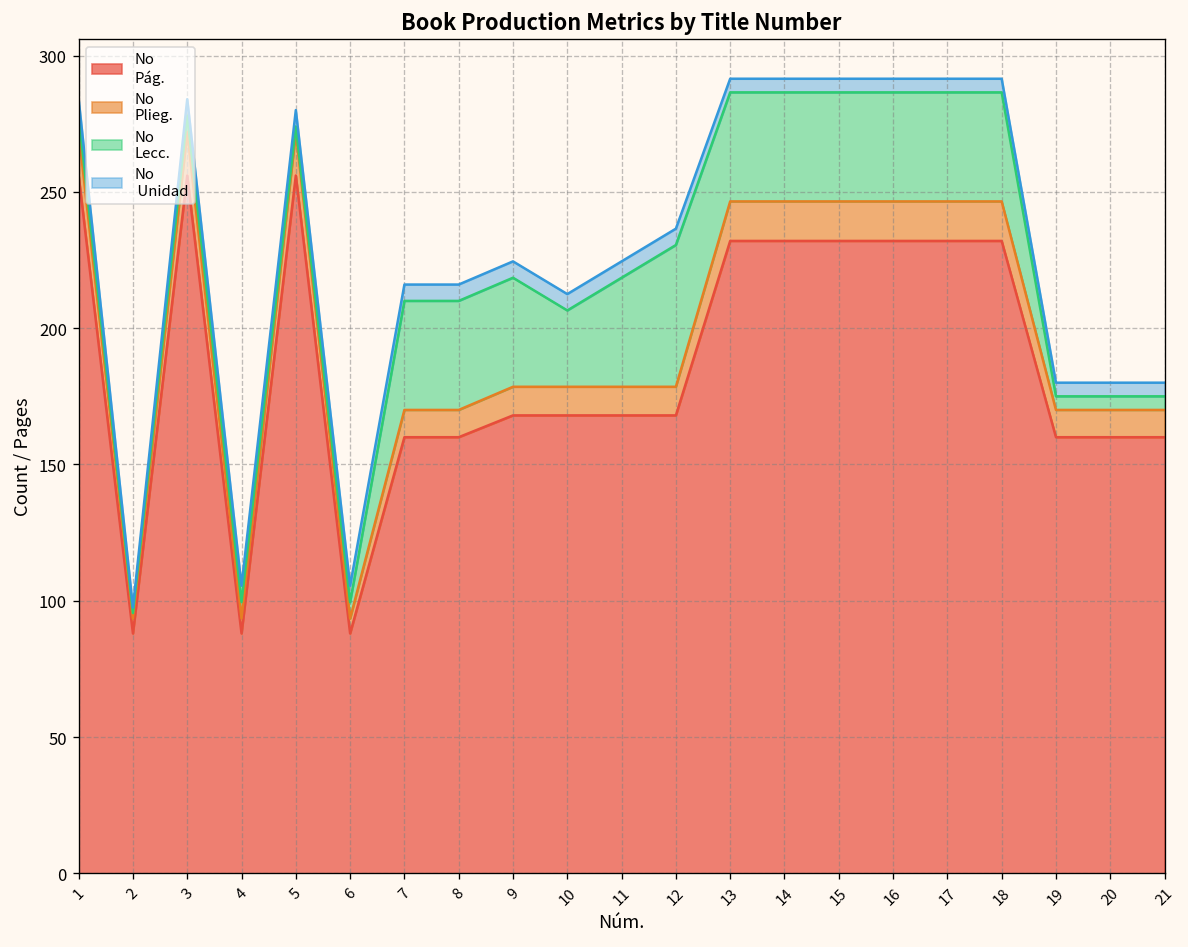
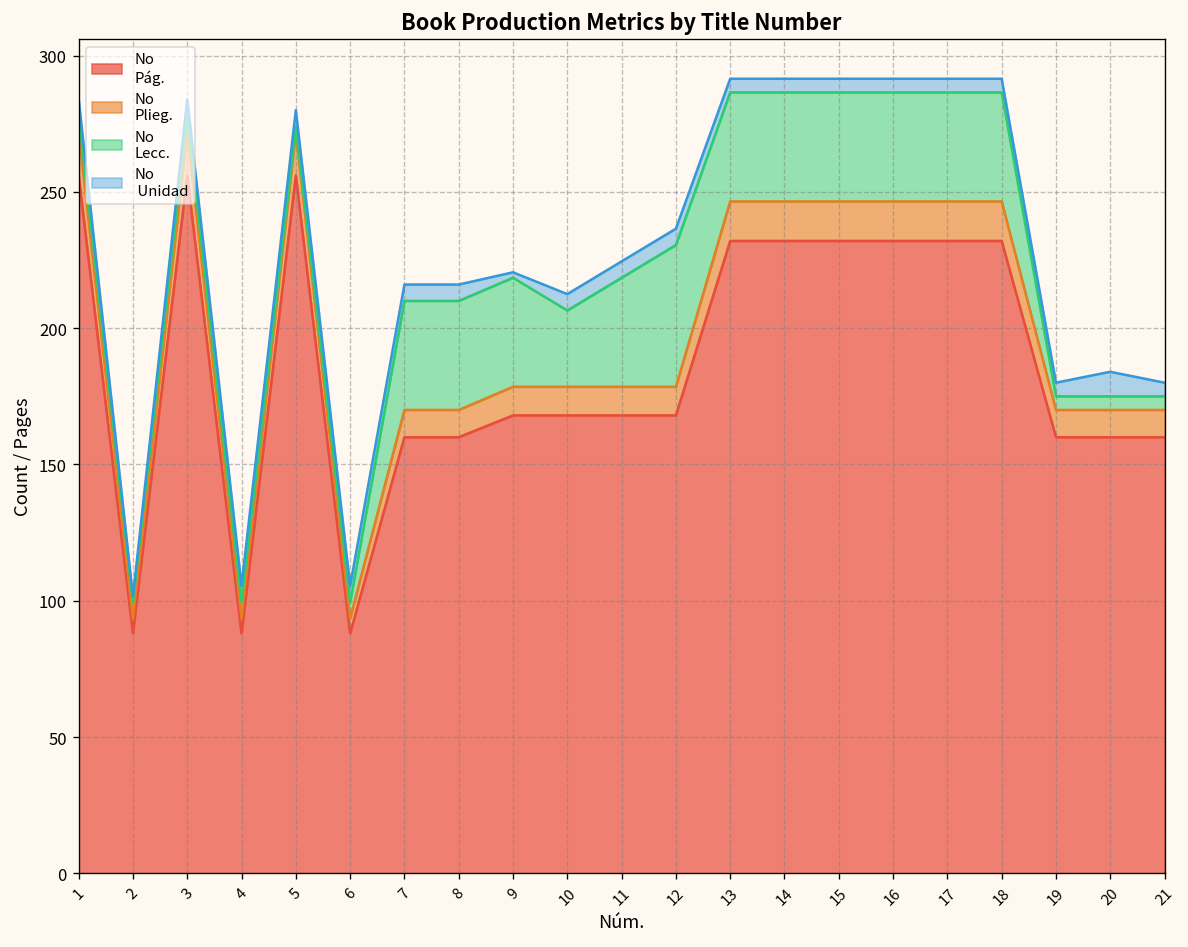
  {
    "No Lecc.": {
      "1": 6,
-     "2": 2,
+     "2": 6,
      "4": 6,
      "5": 2,
      "6": 6,
      "7": 40,
      "8": 40,
      "9": 40,
      "10": 28,
      "11": 40,
      "12": 52,
      "13": 40,
      "14": 40,
      "15": 40,
      "16": 40,
      "17": 40,
      "18": 40,
      "19": 5,
      "20": 5,
      "21": 5
    },
    "No Unidad": {
      "1": 6,
      "2": 2,
      "4": 6,
      "5": 6,
      "6": 6,
      "7": 6,
      "8": 6,
-     "9": 6,
+     "9": 2,
      "10": 6,
      "11": 6,
      "12": 6,
      "13": 5,
      "14": 5,
      "15": 5,
      "16": 5,
      "17": 5,
      "18": 5,
      "19": 5,
-     "20": 5,
+     "20": 9,
      "21": 5
    }
  }
